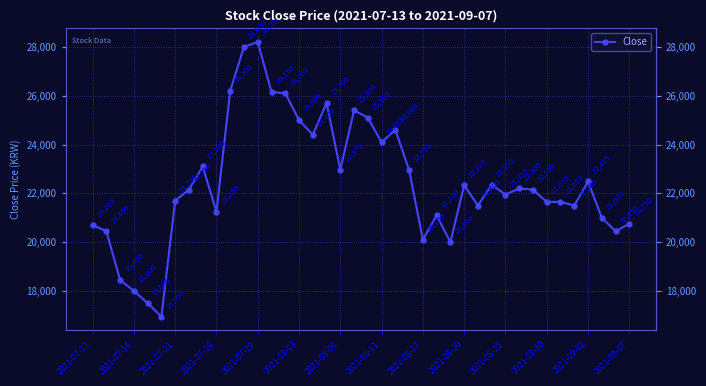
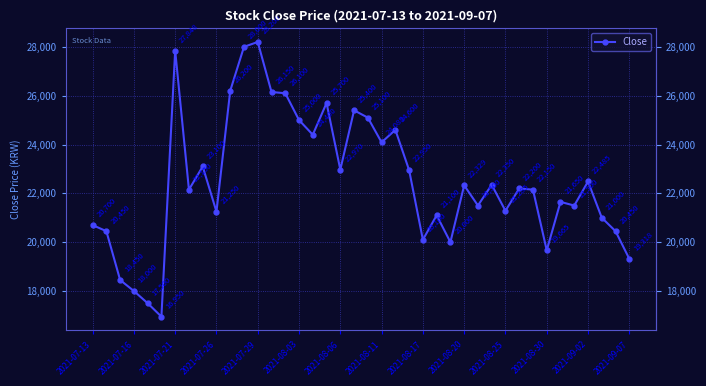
  {
-   "2021-07-21": "21,700",
+   "2021-07-21": "27,848",
    "2021-07-26": "21,250",
    "2021-08-03": "25,000",
    "2021-08-06": "22,970",
    "2021-08-20": "22,329",
-   "2021-08-25": "21,950",
-   "2021-08-30": "21,650",
+   "2021-08-25": "21,285",
+   "2021-08-30": "19,665",
    "2021-09-02": "22,485",
-   "2021-09-07": "20,750"
+   "2021-09-07": "19,318"
  }
